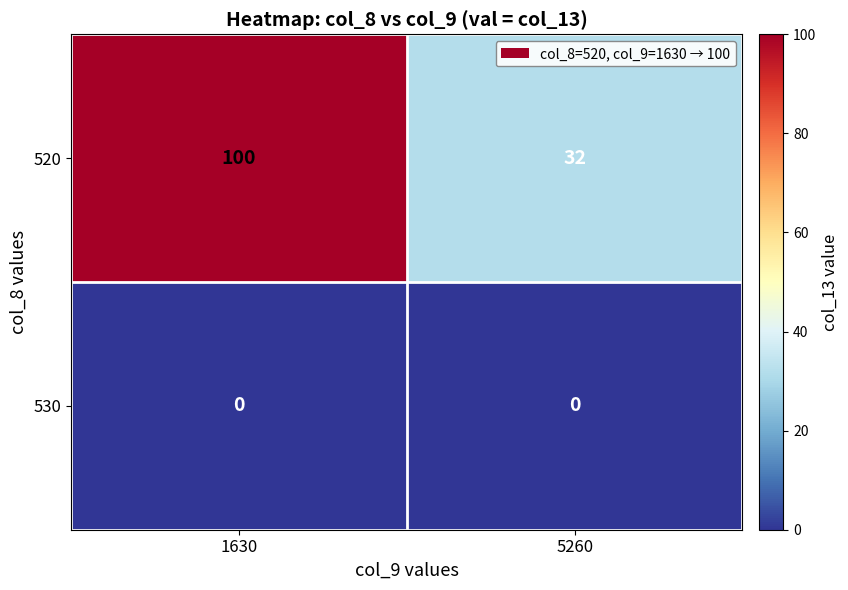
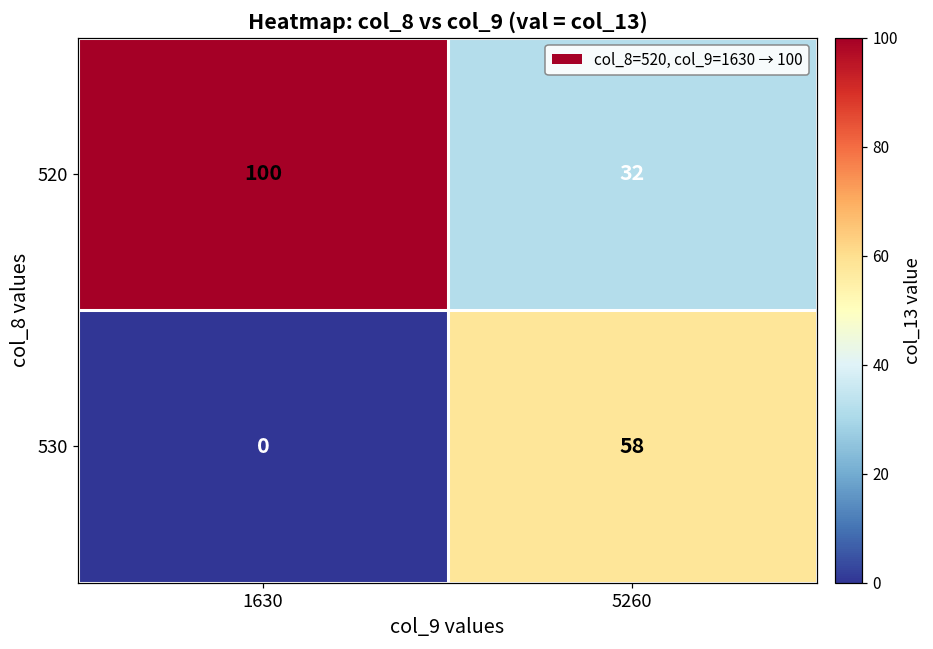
  {
    "520": {
      "1630": 100,
      "5260": 32
    },
    "530": {
      "1630": 0,
-     "5260": 0
+     "5260": 58
    }
  }
